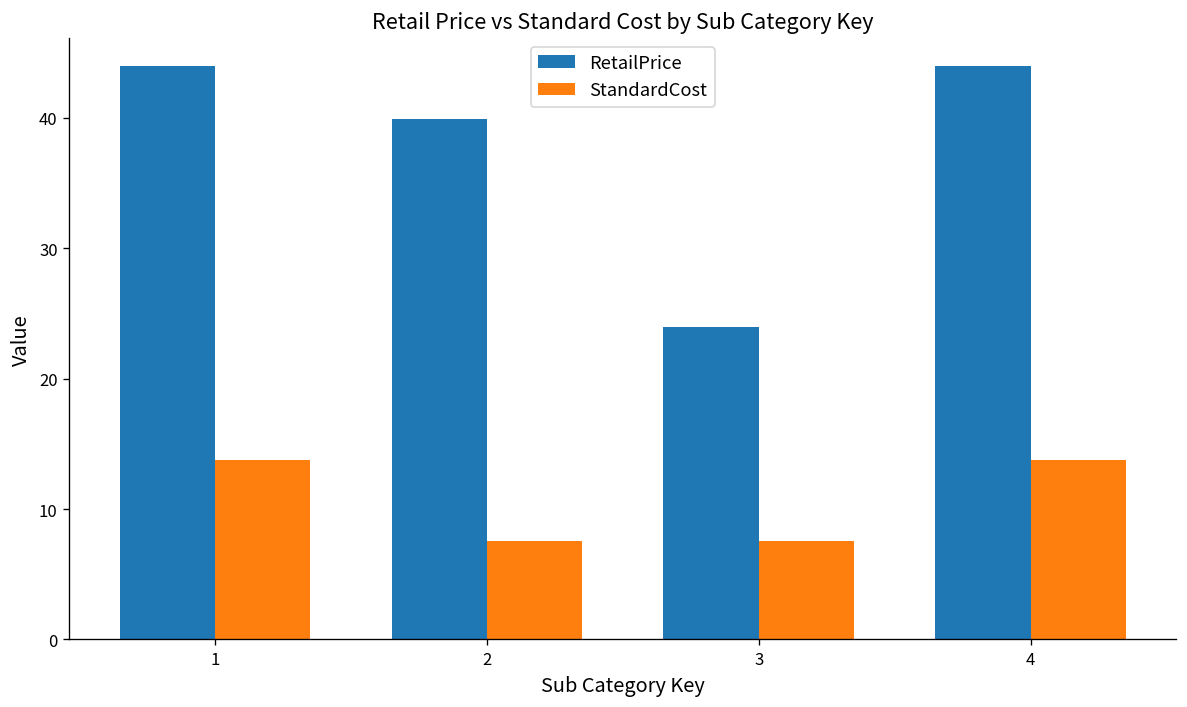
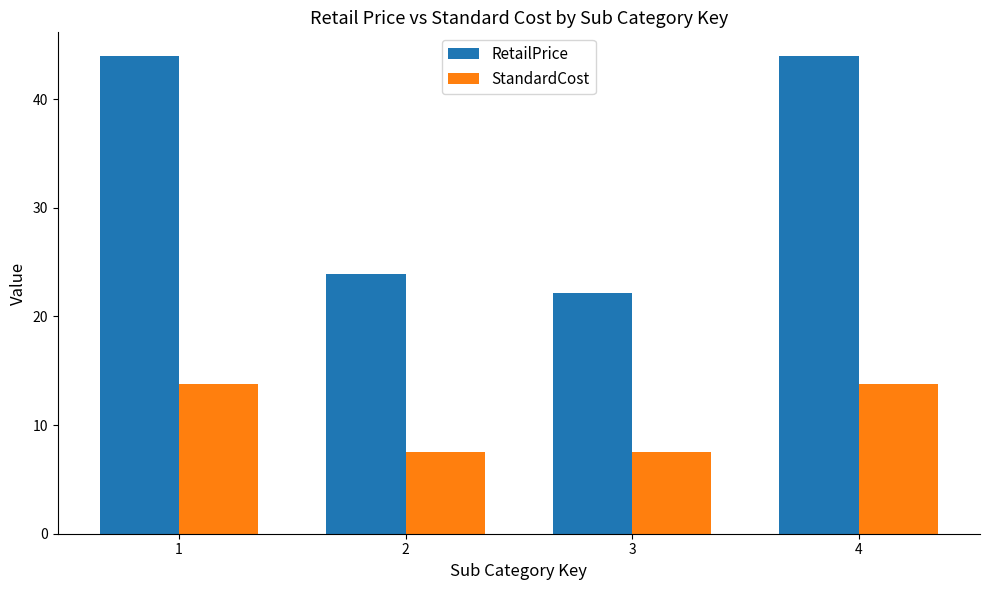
  {
    "RetailPrice": {
      "1": 44.0,
-     "2": 39.9,
-     "3": 24.0,
+     "2": 24.0,
+     "3": 22.2,
      "4": 44.0
    },
    "StandardCost": {
      "1": 13.8,
      "2": 7.6,
      "3": 7.6,
      "4": 13.8
    }
  }
